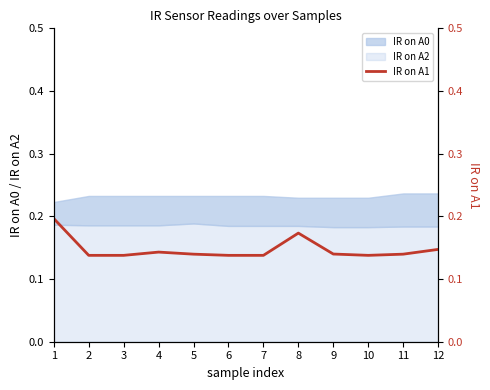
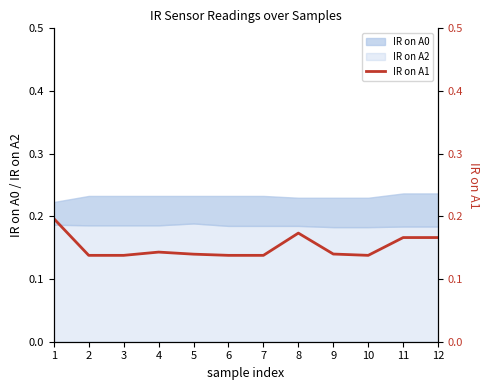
  {
    "IR on A1": {
      "1": 0.20,
      "2": 0.14,
      "3": 0.14,
      "4": 0.14,
      "5": 0.14,
      "6": 0.14,
      "7": 0.14,
      "8": 0.17,
      "9": 0.14,
      "10": 0.14,
-     "11": 0.14,
-     "12": 0.15
+     "11": 0.17,
+     "12": 0.17
    }
  }
